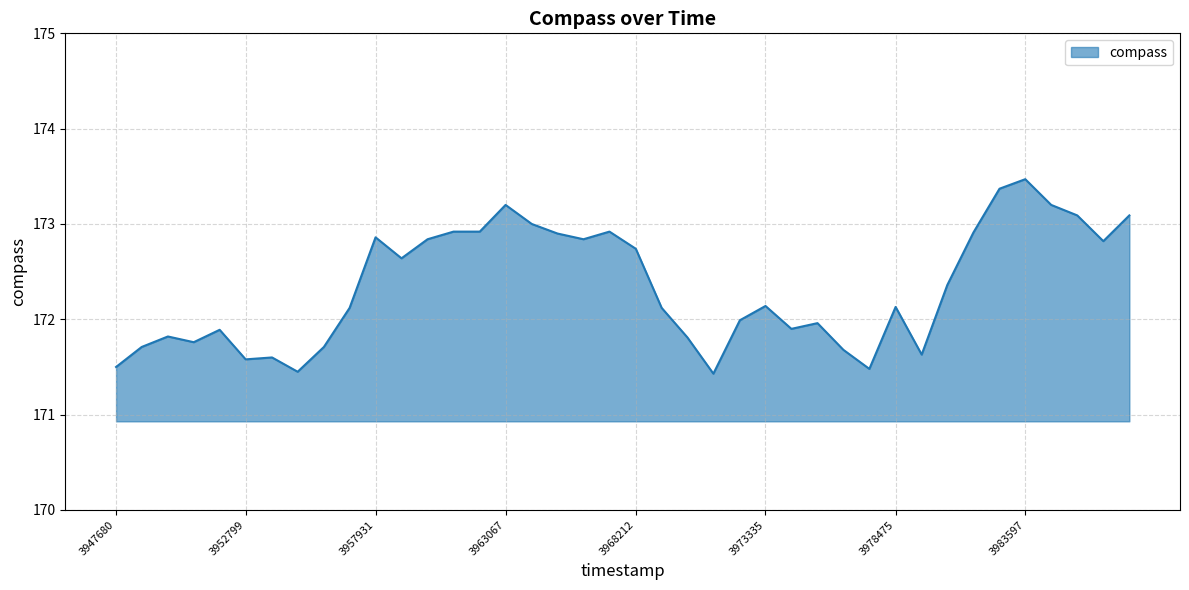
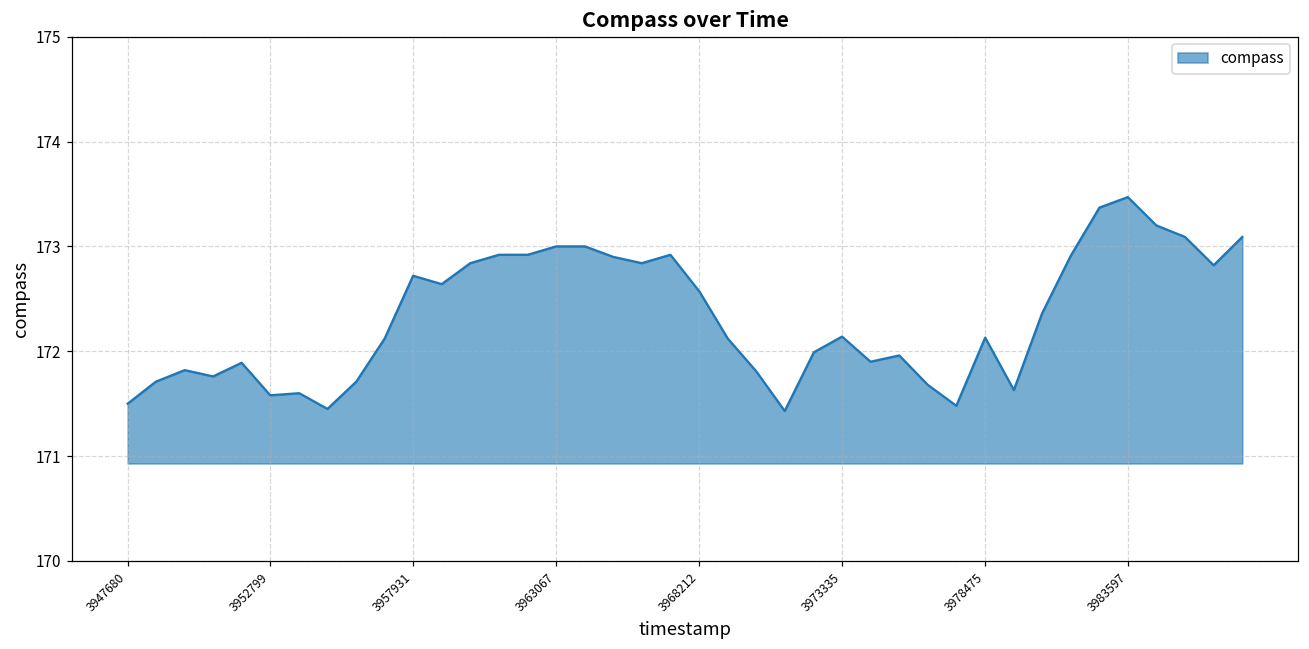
  {
    "3947680": 171.5,
    "3952799": 171.6,
-   "3957931": 172.9,
-   "3963067": 173.2,
-   "3968212": 172.7,
+   "3957931": 172.7,
+   "3963067": 173.0,
+   "3968212": 172.6,
    "3973335": 172.1,
    "3978475": 172.1,
    "3983597": 173.5
  }
